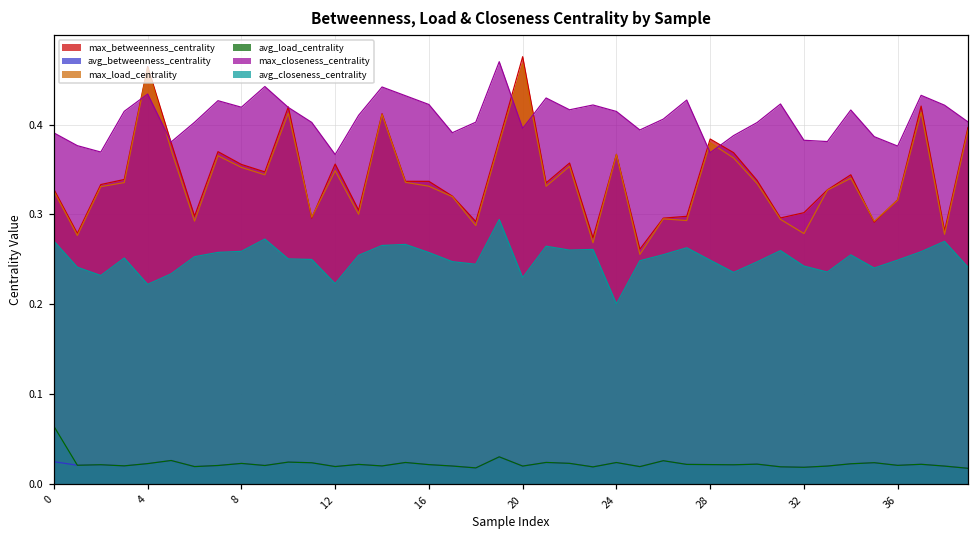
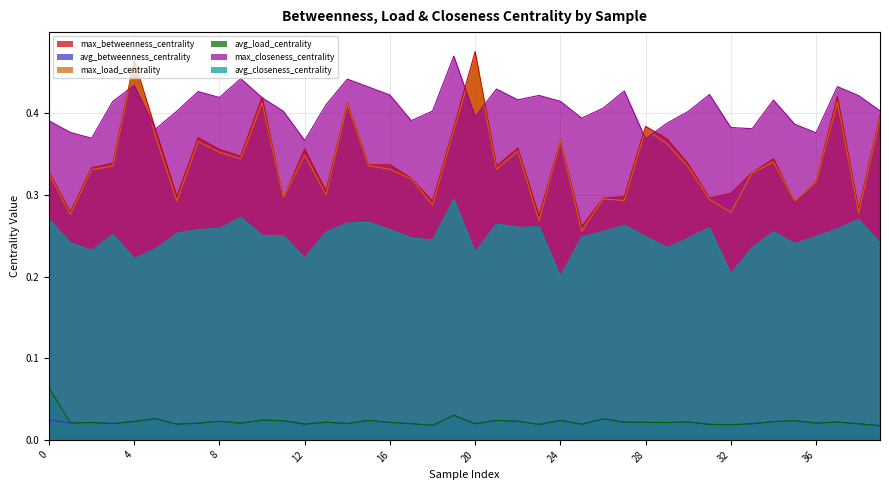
  {
    "max_betweenness_centrality": {
      "8": 0.36,
      "12": 0.36,
      "16": 0.34,
      "20": 0.48,
      "28": 0.38,
      "32": 0.30
    },
    "avg_betweenness_centrality": {
      "0": 0.02
    },
    "max_load_centrality": {
      "8": 0.35,
      "12": 0.35,
      "16": 0.33,
      "20": 0.47,
      "28": 0.38,
      "32": 0.28
    },
    "avg_load_centrality": {
      "0": 0.06
    },
    "max_closeness_centrality": {
      "0": 0.39,
      "4": 0.43,
      "8": 0.42,
      "12": 0.37,
      "16": 0.42,
      "20": 0.40,
      "24": 0.41,
      "28": 0.37,
      "32": 0.38,
      "36": 0.38
    },
    "avg_closeness_centrality": {
      "0": 0.27,
      "4": 0.22,
      "8": 0.26,
      "12": 0.22,
      "16": 0.26,
      "20": 0.23,
      "24": 0.20,
      "28": 0.25,
-     "32": 0.24,
+     "32": 0.20,
      "36": 0.25
    }
  }
